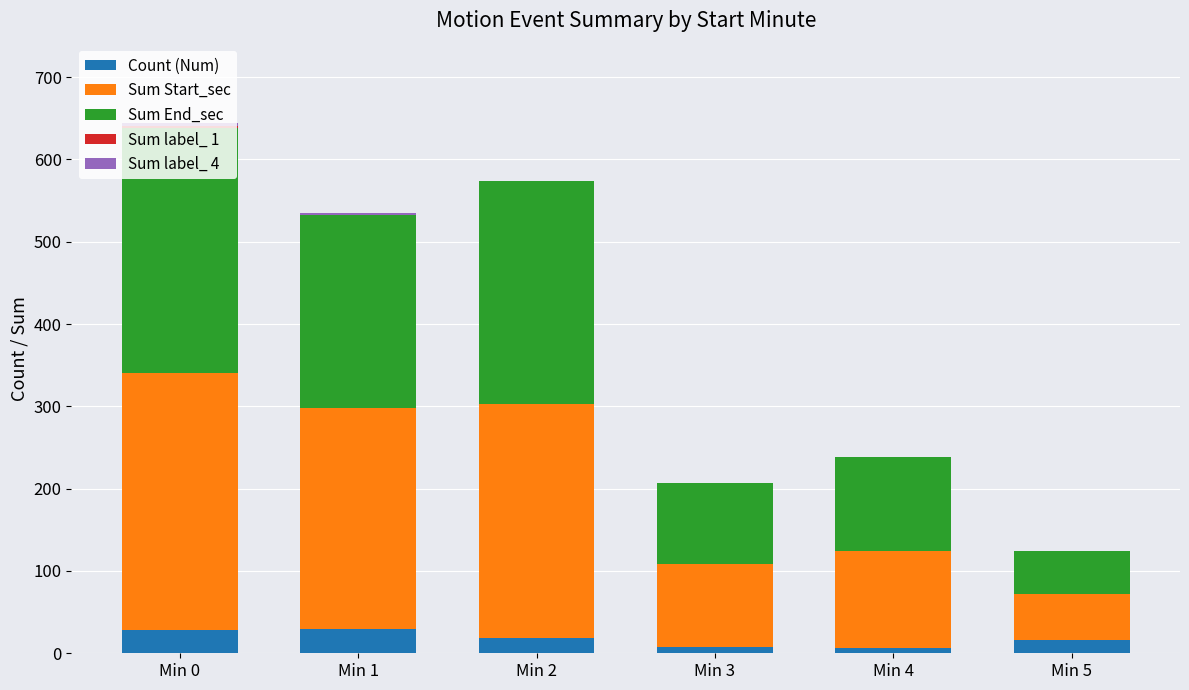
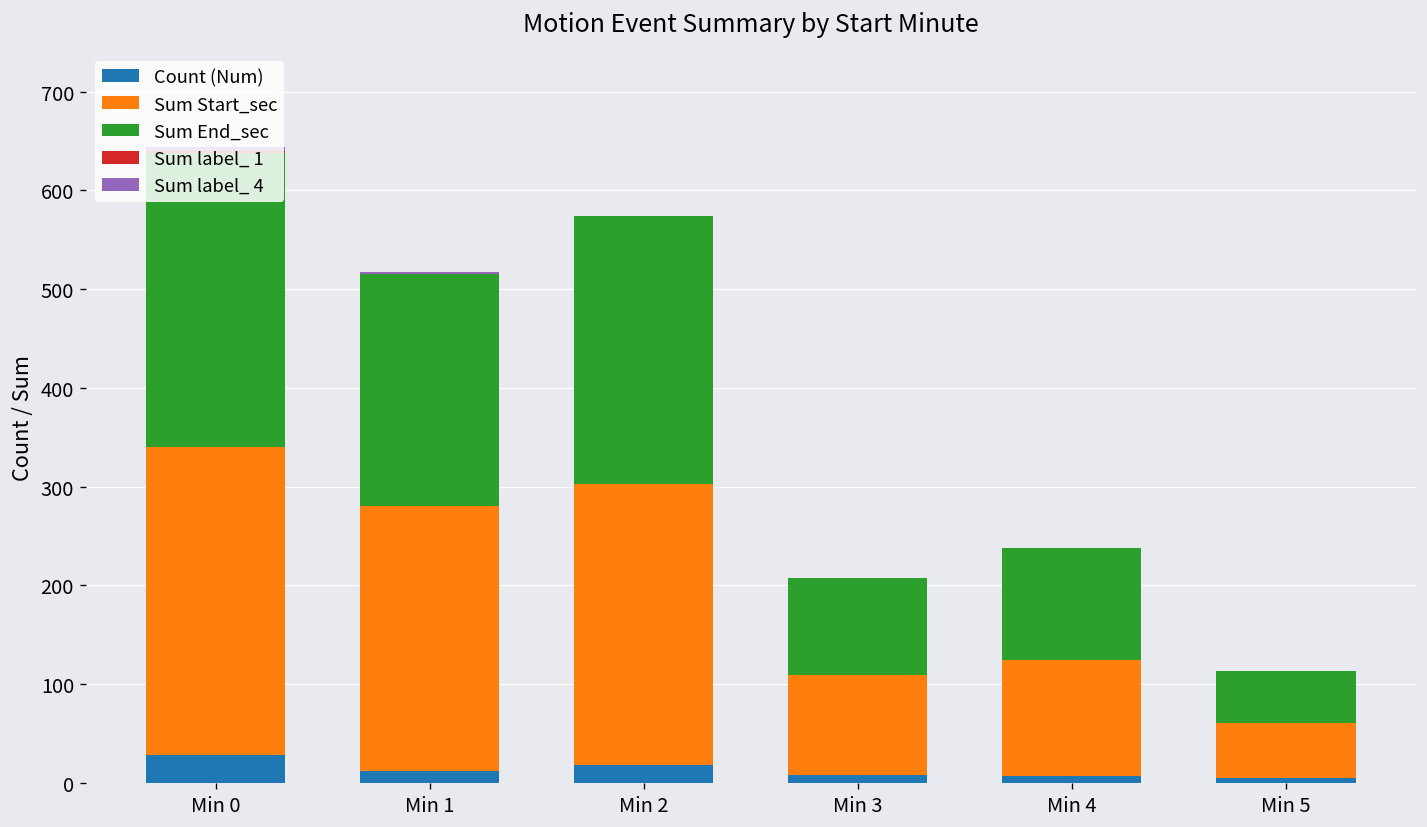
  {
    "Count (Num)": {
      "Min 0": 30,
-     "Min 1": 30,
+     "Min 1": 10,
      "Min 2": 20,
      "Min 3": 10,
      "Min 4": 10,
-     "Min 5": 20
+     "Min 5": 10
    },
    "Sum Start_sec": {
      "Min 0": 310,
      "Min 1": 270,
      "Min 2": 290,
      "Min 3": 100,
      "Min 4": 120,
      "Min 5": 60
    },
    "Sum End_sec": {
      "Min 1": 240,
      "Min 2": 270,
      "Min 3": 100,
      "Min 4": 110,
      "Min 5": 50
    },
    "Sum label_ 1": {
      "Min 1": 0,
      "Min 2": 0,
      "Min 3": 0,
      "Min 4": 0,
      "Min 5": 0
    },
    "Sum label_ 4": {
      "Min 2": 0,
      "Min 3": 0,
      "Min 4": 0,
      "Min 5": 0
    }
  }
